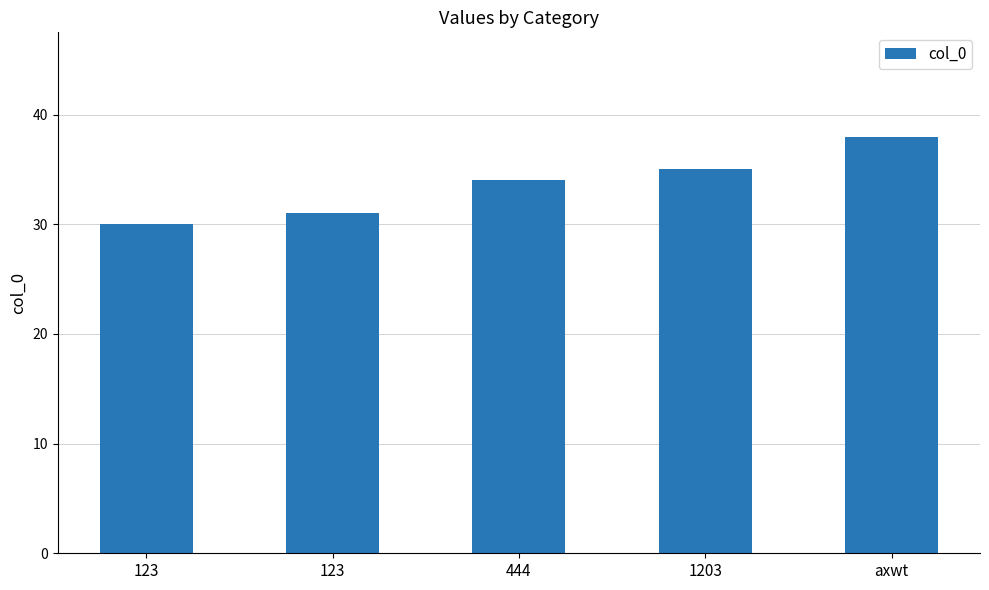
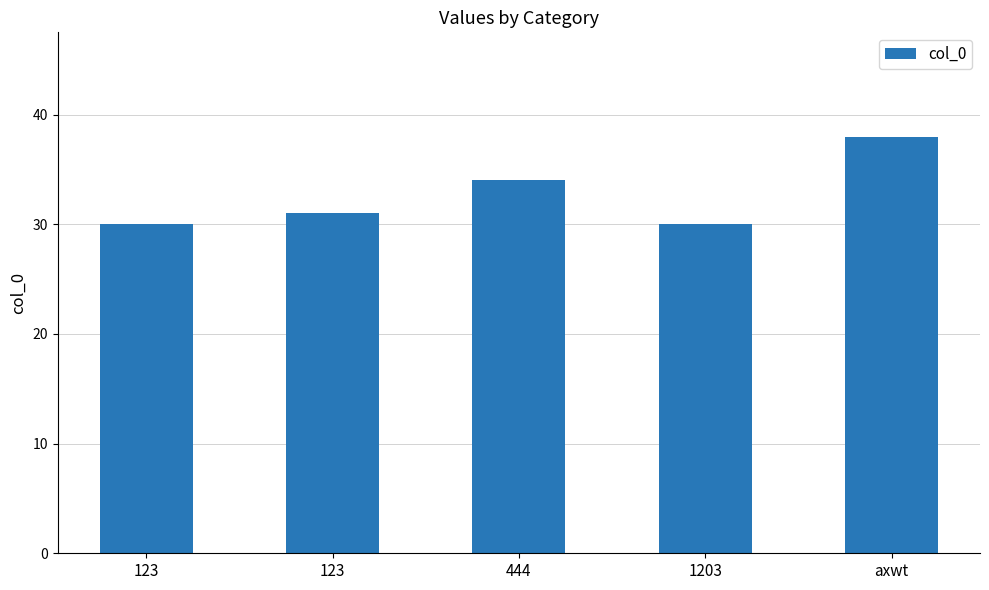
  {
    "444": 34,
-   "1203": 35,
+   "1203": 30,
    "axwt": 38
  }
